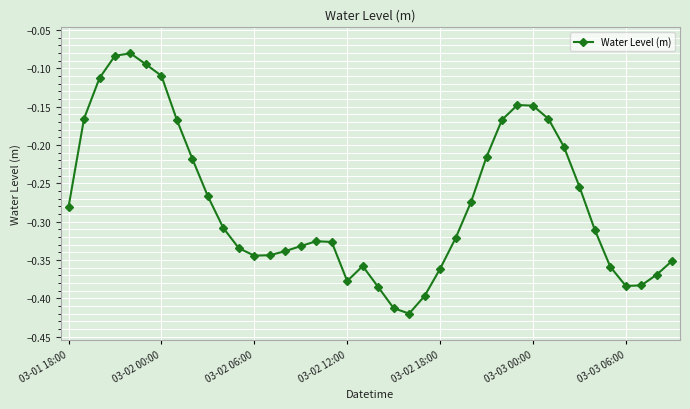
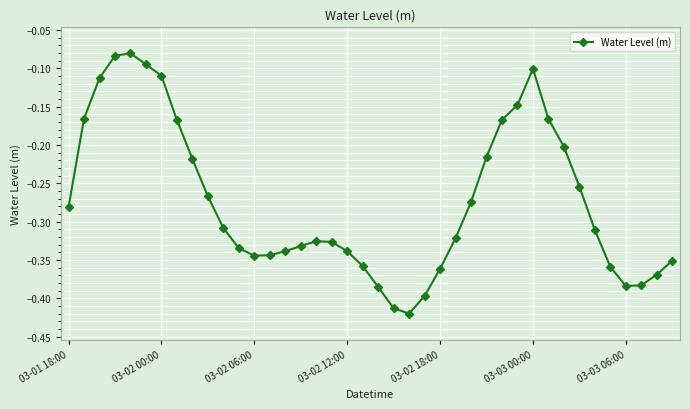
  {
    "03-01 18:00": -0.28,
    "03-02 00:00": -0.11,
    "03-02 06:00": -0.34,
-   "03-02 12:00": -0.38,
+   "03-02 12:00": -0.34,
    "03-02 18:00": -0.36,
-   "03-03 00:00": -0.15,
+   "03-03 00:00": -0.10,
    "03-03 06:00": -0.38
  }
